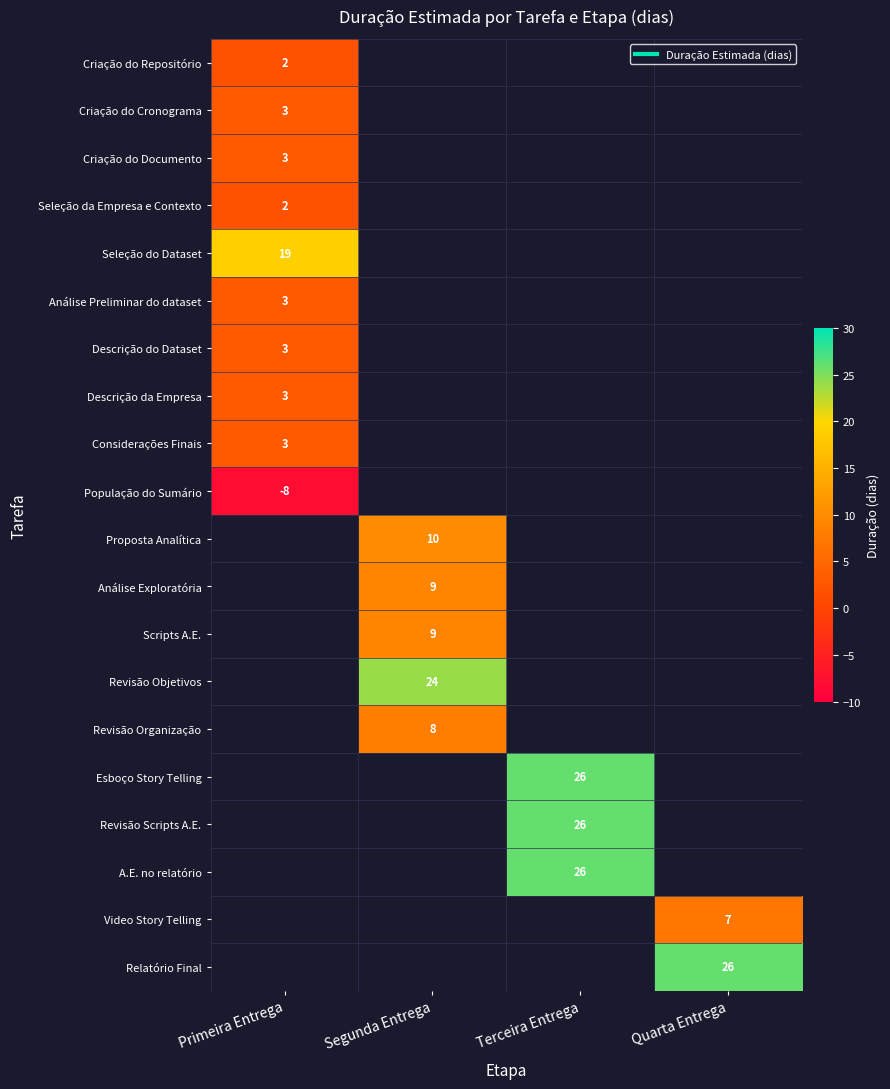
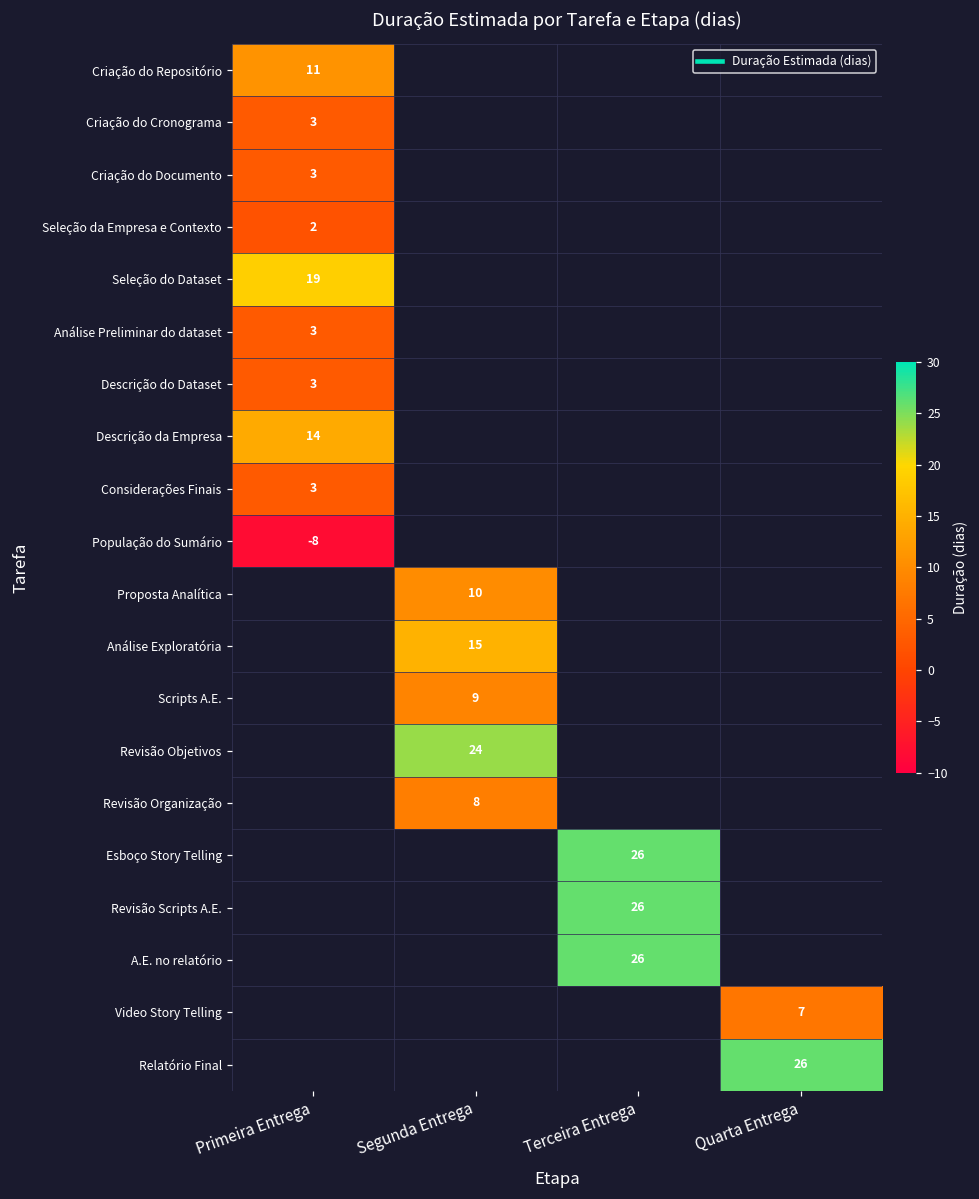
  {
    "Criação do Repositório": {
-     "Primeira Entrega": 2
+     "Primeira Entrega": 11
    },
    "Criação do Cronograma": {
      "Primeira Entrega": 3
    },
    "Criação do Documento": {
      "Primeira Entrega": 3
    },
    "Seleção da Empresa e Contexto": {
      "Primeira Entrega": 2
    },
    "Seleção do Dataset": {
      "Primeira Entrega": 19
    },
    "Análise Preliminar do dataset": {
      "Primeira Entrega": 3
    },
    "Descrição do Dataset": {
      "Primeira Entrega": 3
    },
    "Descrição da Empresa": {
-     "Primeira Entrega": 3
+     "Primeira Entrega": 14
    },
    "Considerações Finais": {
      "Primeira Entrega": 3
    },
    "População do Sumário": {
      "Primeira Entrega": -8
    },
    "Proposta Analítica": {
      "Segunda Entrega": 10
    },
    "Análise Exploratória": {
-     "Segunda Entrega": 9
+     "Segunda Entrega": 15
    },
    "Scripts A.E.": {
      "Segunda Entrega": 9
    },
    "Revisão Objetivos": {
      "Segunda Entrega": 24
    },
    "Revisão Organização": {
      "Segunda Entrega": 8
    },
    "Esboço Story Telling": {
      "Terceira Entrega": 26
    },
    "Revisão Scripts A.E.": {
      "Terceira Entrega": 26
    },
    "A.E. no relatório": {
      "Terceira Entrega": 26
    },
    "Video Story Telling": {
      "Quarta Entrega": 7
    },
    "Relatório Final": {
      "Quarta Entrega": 26
    }
  }
